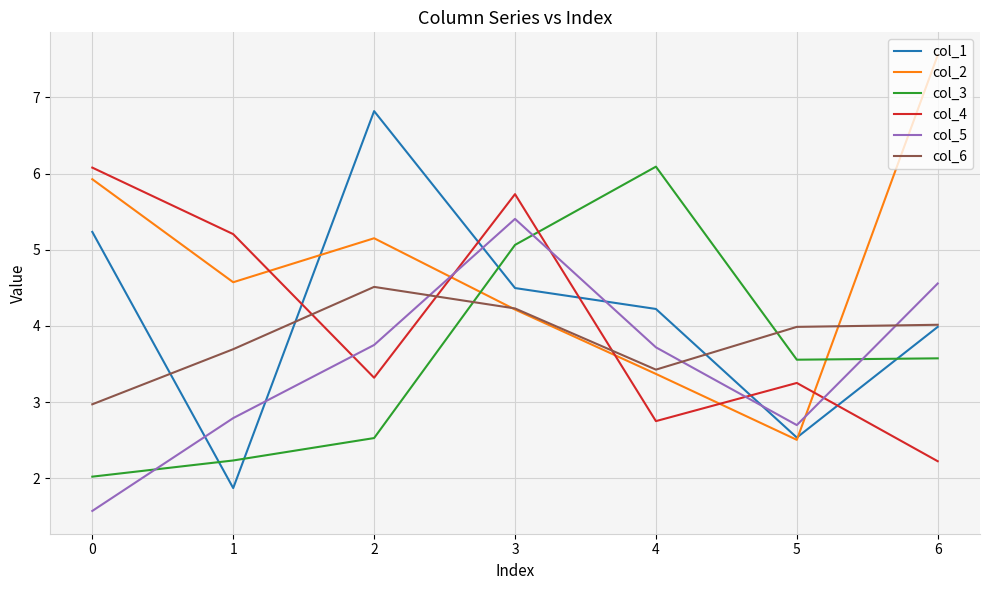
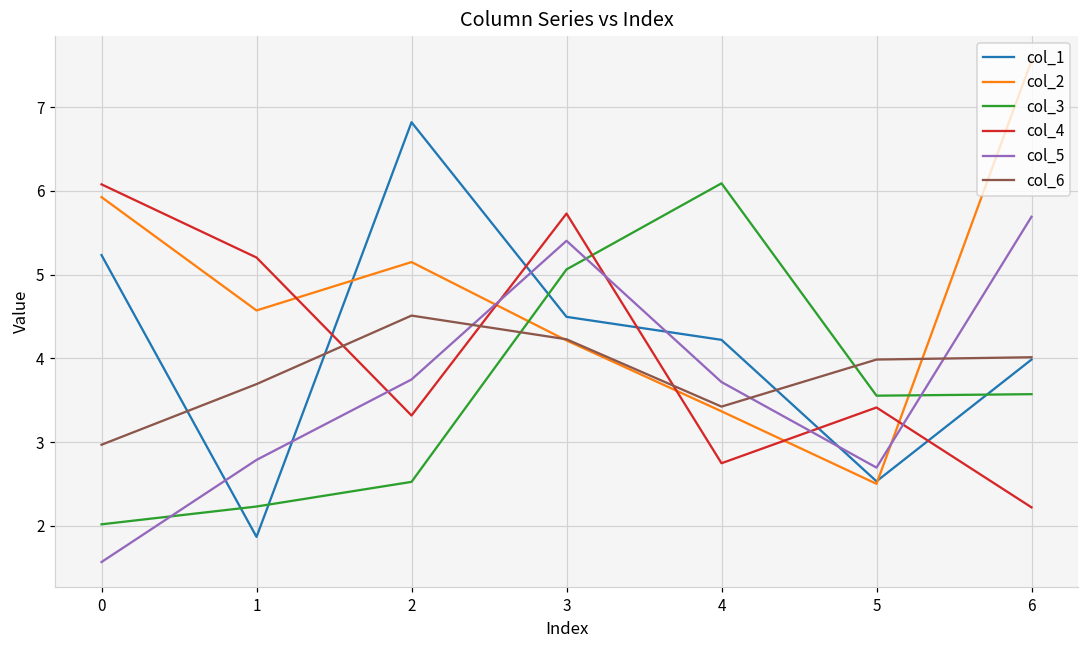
  {
    "col_1": {
      "0": 5.2,
      "1": 1.9,
      "2": 6.8,
      "3": 4.5,
      "4": 4.2
    },
    "col_2": {
      "0": 5.9,
      "1": 4.6,
      "2": 5.2,
      "4": 3.4
    },
    "col_3": {
      "0": 2.0,
      "1": 2.2,
      "2": 2.5,
      "3": 5.1,
      "4": 6.1,
      "5": 3.6,
      "6": 3.6
    },
    "col_4": {
      "0": 6.1,
      "1": 5.2,
      "2": 3.3,
      "3": 5.7,
      "4": 2.7,
-     "5": 3.3,
+     "5": 3.4,
      "6": 2.2
    },
    "col_5": {
      "0": 1.6,
      "1": 2.8,
      "2": 3.7,
      "3": 5.4,
      "4": 3.7,
      "5": 2.7,
-     "6": 4.6
+     "6": 5.7
    },
    "col_6": {
      "0": 3.0,
      "1": 3.7,
      "2": 4.5,
      "4": 3.4,
      "5": 4.0
    }
  }
